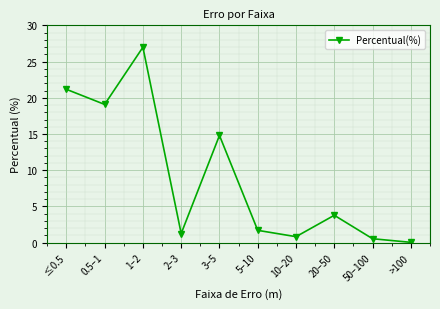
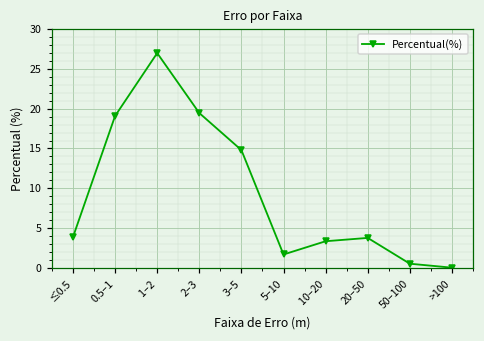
  {
-   "≤0.5": 21,
+   "≤0.5": 4,
    "0.5–1": 19,
    "1–2": 27,
-   "2–3": 1,
+   "2–3": 19,
    "3–5": 15,
    "5–10": 2,
-   "10–20": 1,
+   "10–20": 3,
    "20–50": 4,
    "50–100": 1,
    ">100": 0
  }
